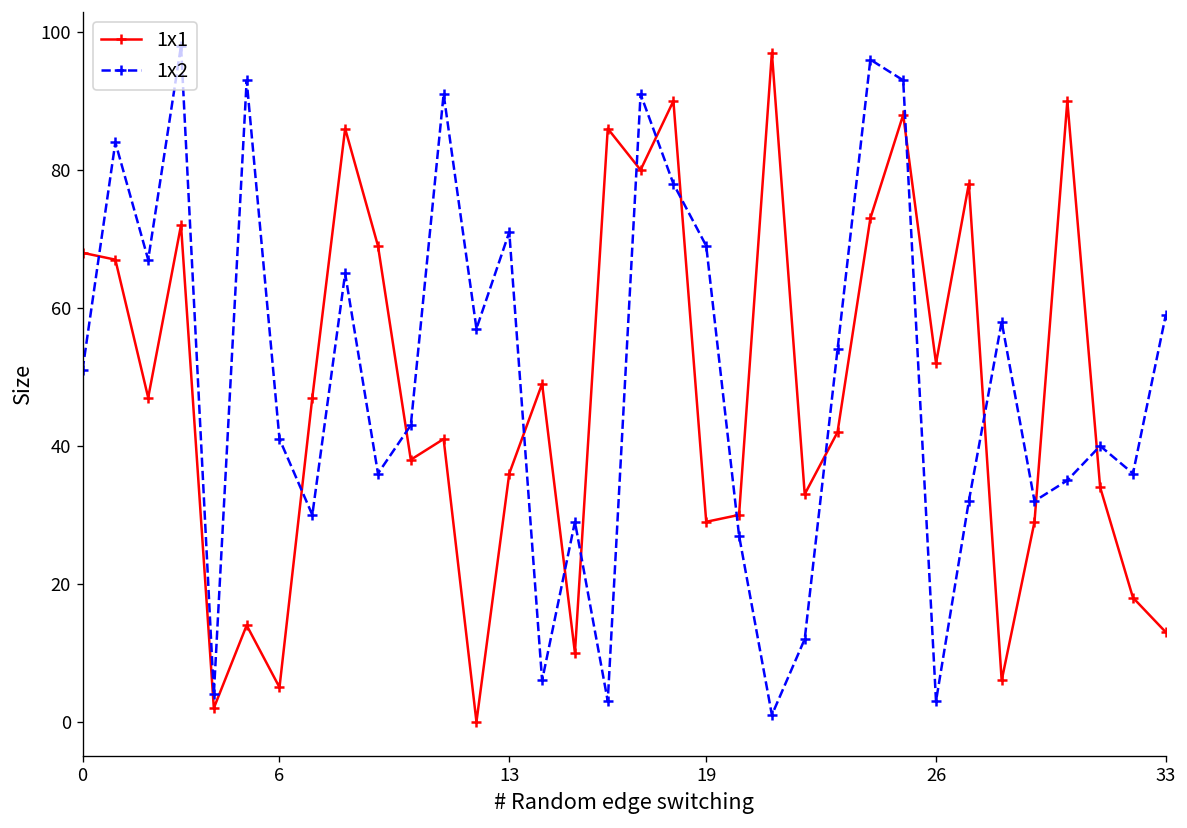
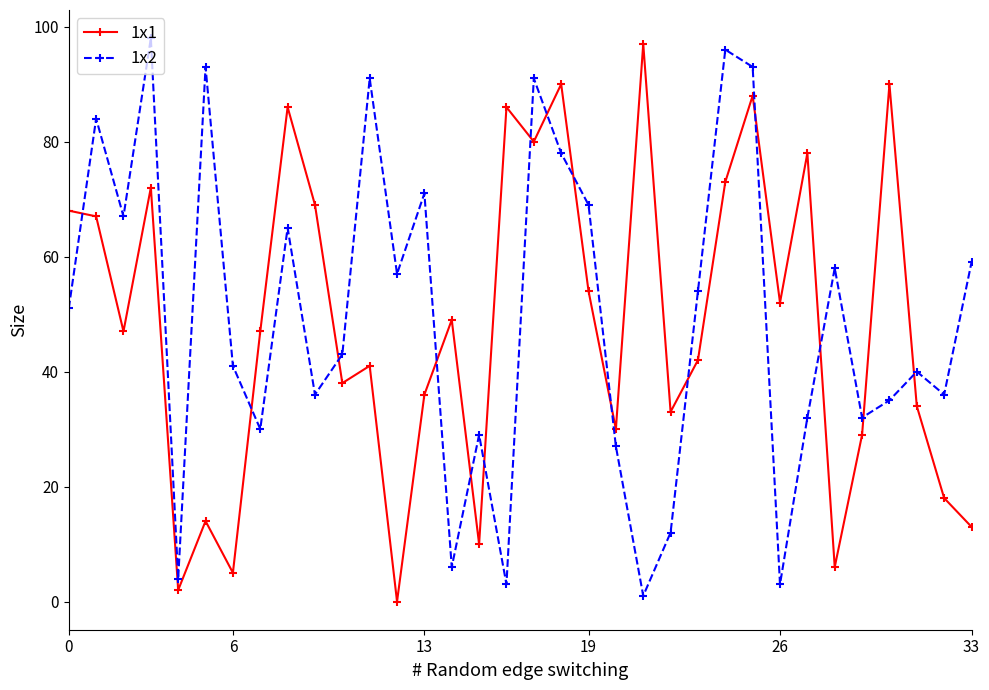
  {
    "1x1": {
      "0": 68,
      "6": 5,
      "13": 36,
-     "19": 29,
+     "19": 54,
      "26": 52,
      "33": 13
    },
    "1x2": {
      "0": 51,
      "6": 41,
      "13": 71,
      "19": 69,
      "26": 3,
      "33": 59
    }
  }
